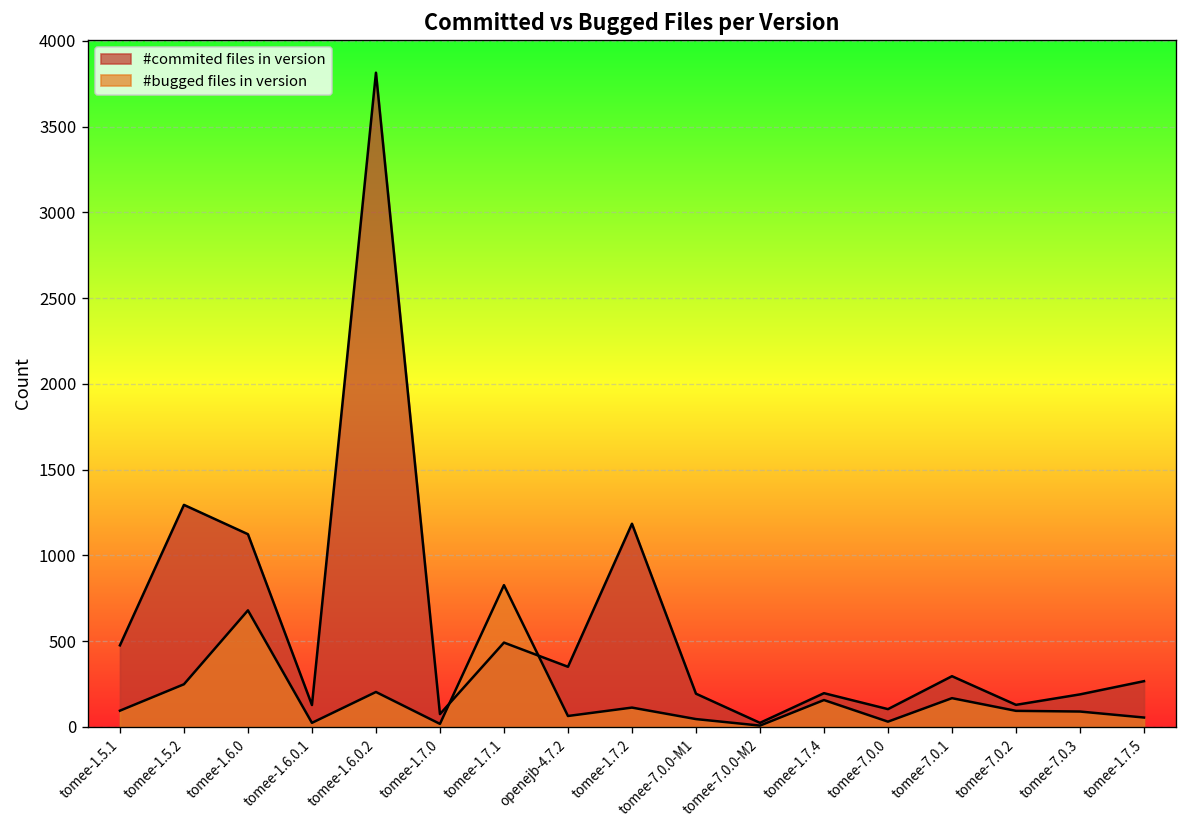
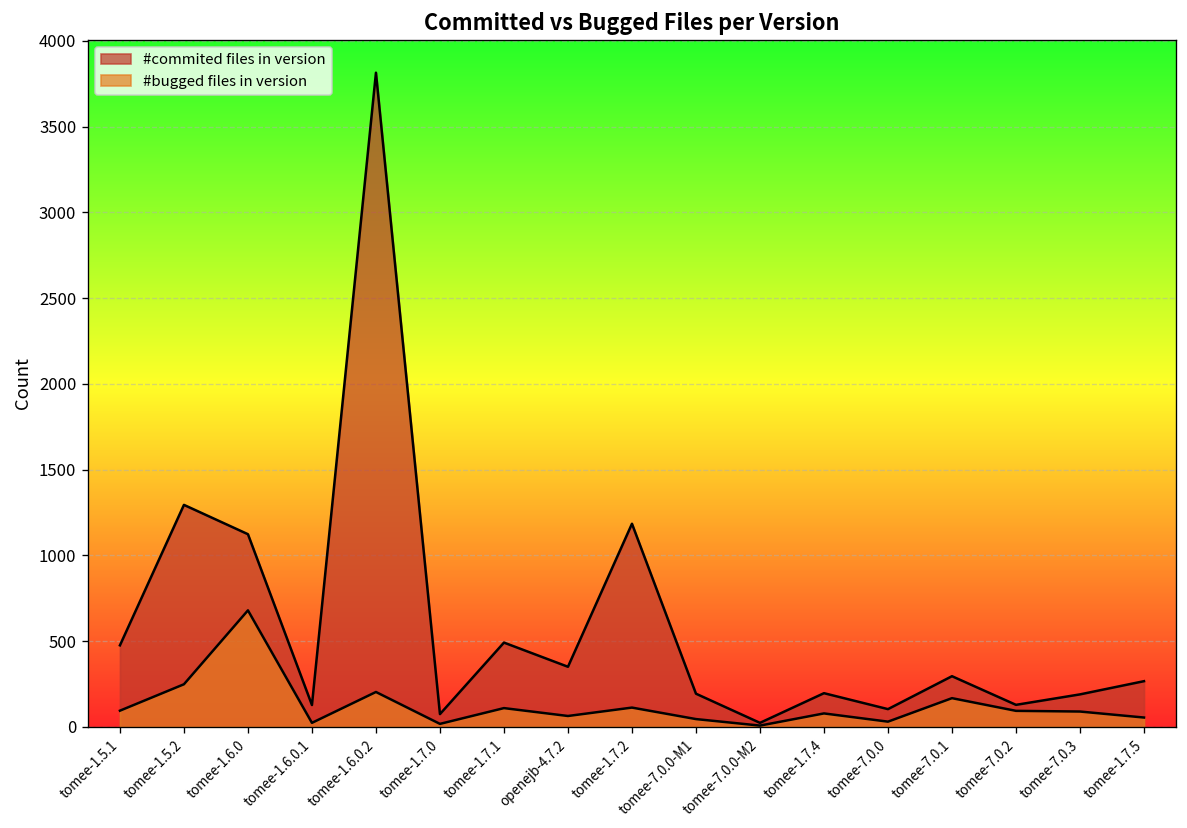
  {
    "#commited files in version": {
      "tomee-1.5.1": 480,
      "tomee-1.5.2": 1290,
      "tomee-1.6.0": 1120,
      "tomee-1.6.0.1": 130,
      "tomee-1.6.0.2": 3810,
      "tomee-1.7.0": 70,
      "tomee-1.7.1": 490,
      "openejb-4.7.2": 350,
      "tomee-1.7.2": 1180,
      "tomee-7.0.0-M1": 190,
      "tomee-1.7.4": 200,
      "tomee-7.0.0": 100,
      "tomee-7.0.1": 300,
      "tomee-7.0.2": 130,
      "tomee-7.0.3": 190,
      "tomee-1.7.5": 270
    },
    "#bugged files in version": {
      "tomee-1.5.1": 90,
      "tomee-1.5.2": 250,
      "tomee-1.6.0": 680,
      "tomee-1.6.0.1": 20,
      "tomee-1.6.0.2": 200,
      "tomee-1.7.0": 20,
-     "tomee-1.7.1": 830,
+     "tomee-1.7.1": 110,
      "openejb-4.7.2": 60,
      "tomee-1.7.2": 110,
      "tomee-7.0.0-M1": 50,
-     "tomee-1.7.4": 160,
+     "tomee-1.7.4": 80,
      "tomee-7.0.0": 30,
      "tomee-7.0.1": 170,
      "tomee-7.0.2": 90,
      "tomee-7.0.3": 90,
      "tomee-1.7.5": 50
    }
  }
